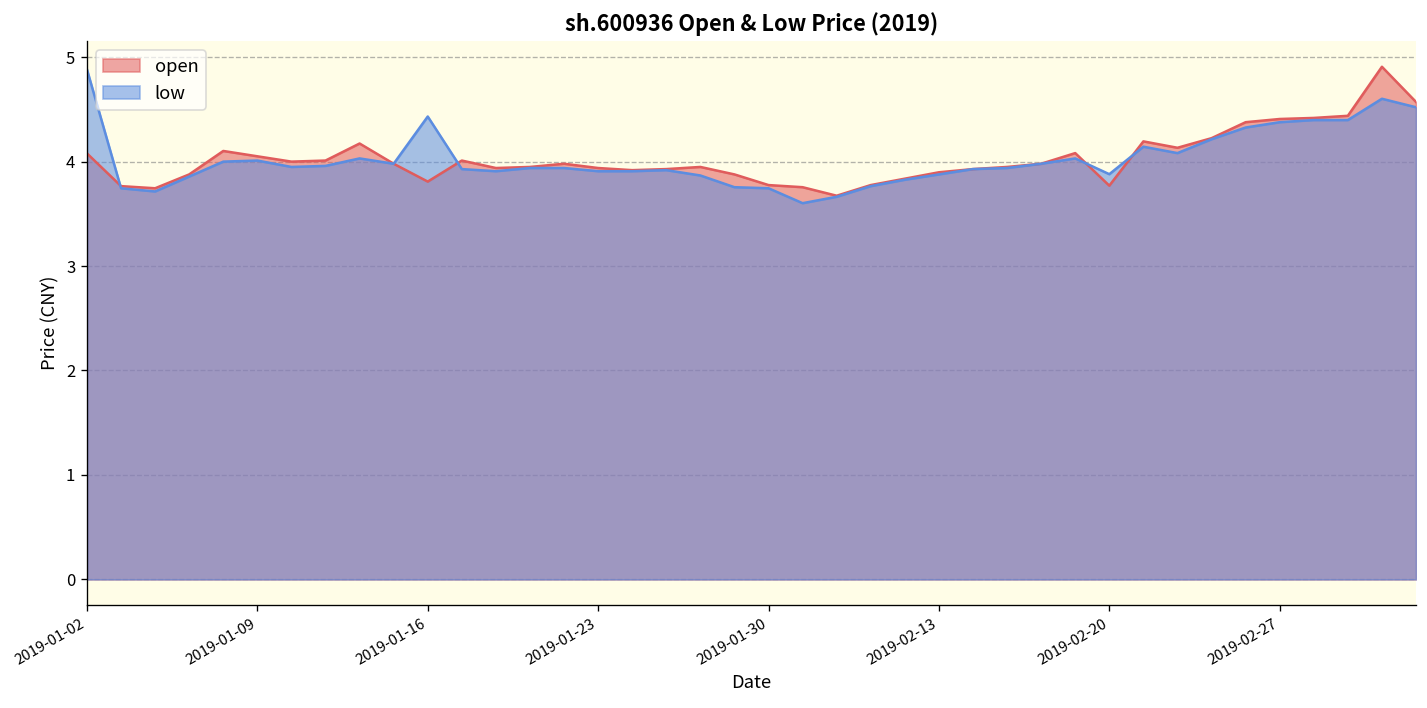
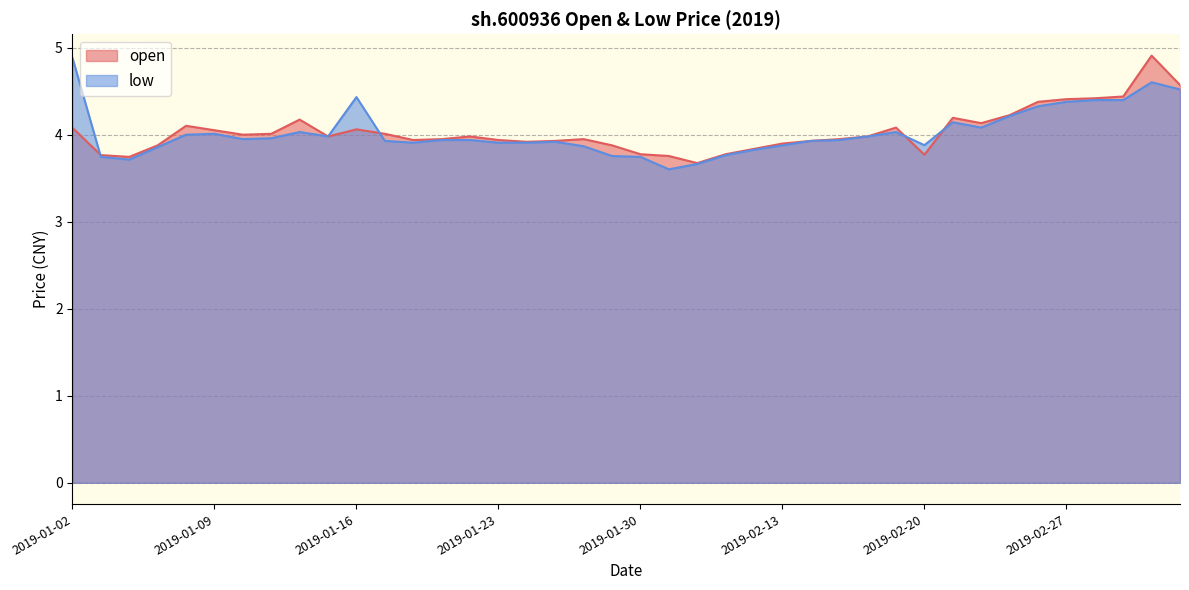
  {
    "open": {
      "2019-01-02": 4.1,
      "2019-01-09": 4.1,
-     "2019-01-16": 3.8,
+     "2019-01-16": 4.1,
      "2019-01-23": 3.9,
      "2019-01-30": 3.8,
      "2019-02-20": 3.8,
      "2019-02-27": 4.4
    },
    "low": {
      "2019-01-02": 4.9,
      "2019-01-09": 4.0,
      "2019-01-16": 4.4,
      "2019-01-23": 3.9,
      "2019-01-30": 3.7,
      "2019-02-20": 3.9,
      "2019-02-27": 4.4
    }
  }
